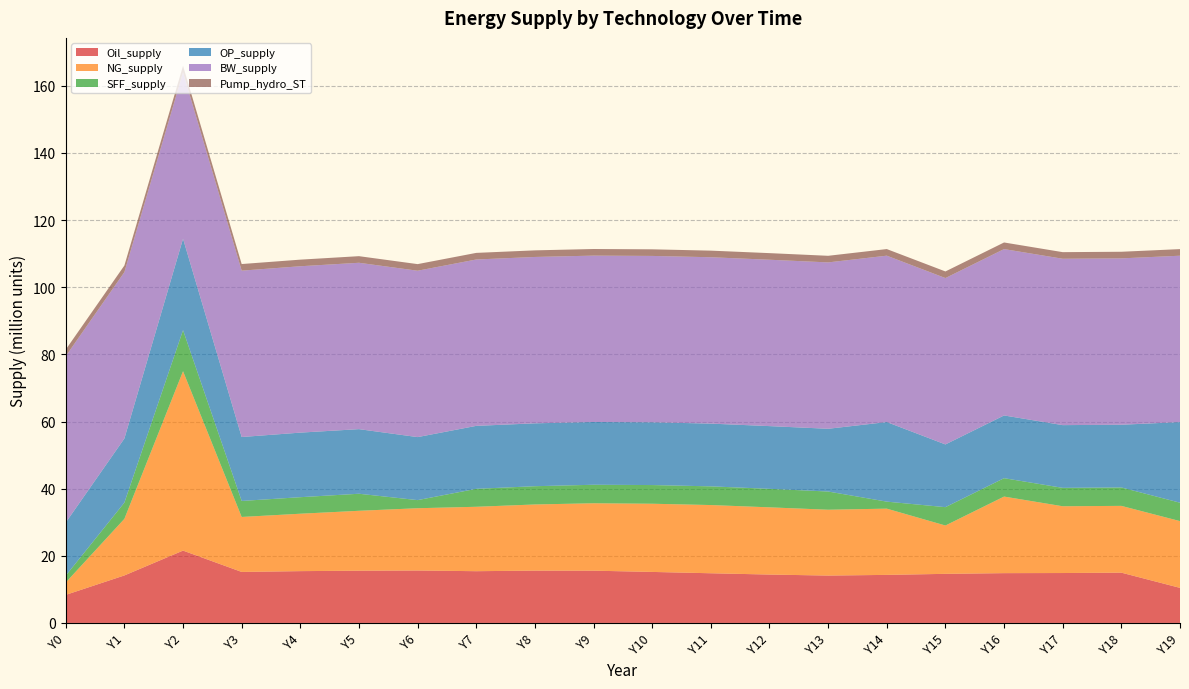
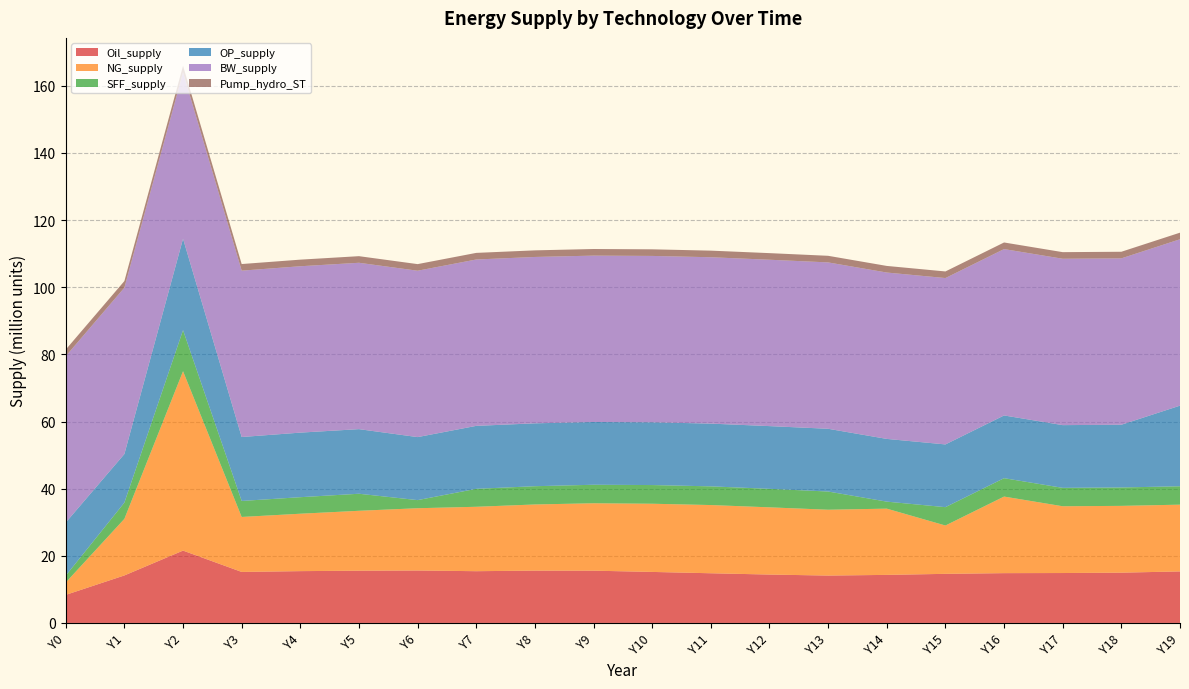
  {
    "Oil_supply": {
      "Y0": 8,
      "Y1": 14,
      "Y2": 22,
      "Y3": 15,
      "Y4": 15,
      "Y5": 16,
      "Y6": 16,
      "Y7": 15,
      "Y8": 16,
      "Y9": 16,
      "Y10": 15,
      "Y11": 15,
      "Y12": 14,
      "Y13": 14,
      "Y14": 14,
      "Y15": 15,
      "Y16": 15,
      "Y17": 15,
      "Y18": 15,
-     "Y19": 10
+     "Y19": 15
    },
    "NG_supply": {
      "Y0": 4,
      "Y1": 17,
      "Y2": 53,
      "Y3": 16,
      "Y4": 17,
      "Y5": 18,
      "Y6": 19,
      "Y7": 19,
      "Y8": 20,
      "Y9": 20,
      "Y10": 20,
      "Y11": 20,
      "Y12": 20,
      "Y13": 20,
      "Y14": 20,
      "Y15": 14,
      "Y16": 23,
      "Y17": 20,
      "Y18": 20,
      "Y19": 20
    },
    "SFF_supply": {
      "Y0": 2,
      "Y1": 5,
      "Y2": 12,
      "Y3": 5,
      "Y4": 5,
      "Y5": 5,
      "Y6": 2,
      "Y7": 5,
      "Y8": 5,
      "Y9": 6,
      "Y10": 6,
      "Y11": 6,
      "Y12": 6,
      "Y13": 5,
      "Y14": 2,
      "Y15": 5,
      "Y16": 5,
      "Y17": 5,
      "Y18": 5,
      "Y19": 5
    },
    "OP_supply": {
      "Y0": 16,
-     "Y1": 19,
+     "Y1": 14,
      "Y2": 27,
      "Y3": 19,
      "Y4": 19,
      "Y5": 19,
      "Y6": 19,
      "Y7": 19,
      "Y8": 19,
      "Y9": 19,
      "Y10": 19,
      "Y11": 19,
      "Y12": 19,
      "Y13": 19,
-     "Y14": 24,
+     "Y14": 19,
      "Y15": 19,
      "Y16": 19,
      "Y17": 19,
      "Y18": 19,
      "Y19": 24
    },
    "BW_supply": {
      "Y0": 50,
      "Y1": 50,
      "Y3": 50,
      "Y4": 50,
      "Y5": 50,
      "Y6": 50,
      "Y7": 50,
      "Y8": 50,
      "Y9": 50,
      "Y10": 50,
      "Y11": 50,
      "Y12": 50,
      "Y13": 50,
      "Y14": 50,
      "Y15": 50,
      "Y16": 50,
      "Y17": 50,
      "Y18": 50,
      "Y19": 50
    },
    "Pump_hydro_ST": {
      "Y0": 2,
      "Y1": 2,
      "Y3": 2,
      "Y4": 2,
      "Y5": 2,
      "Y6": 2,
      "Y7": 2,
      "Y8": 2,
      "Y9": 2,
      "Y10": 2,
      "Y11": 2,
      "Y12": 2,
      "Y13": 2,
      "Y14": 2,
      "Y15": 2,
      "Y16": 2,
      "Y17": 2,
      "Y18": 2,
      "Y19": 2
    }
  }
